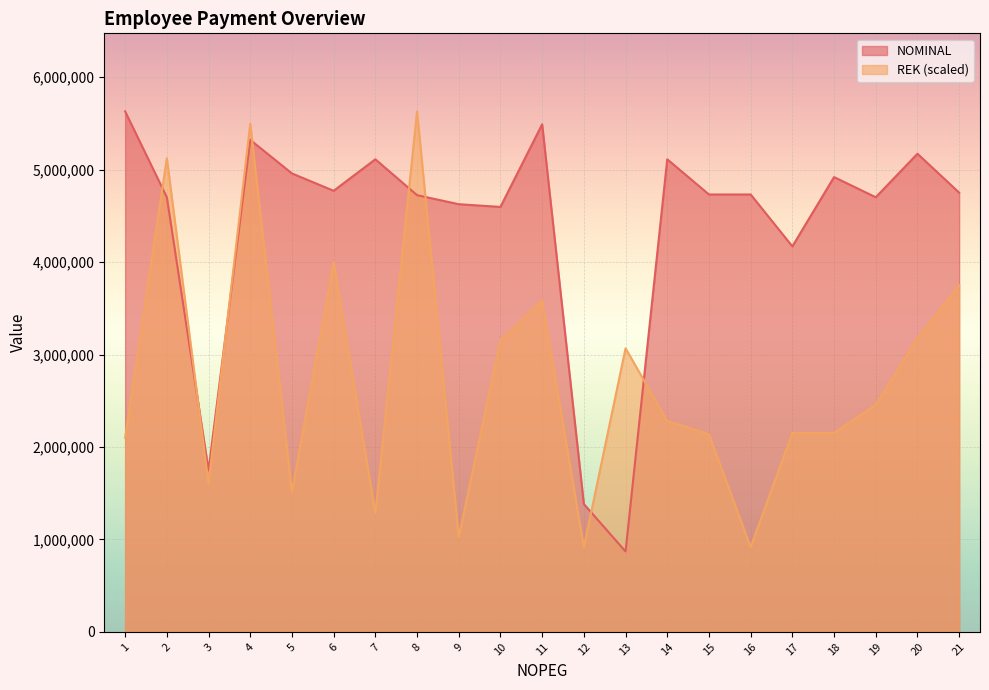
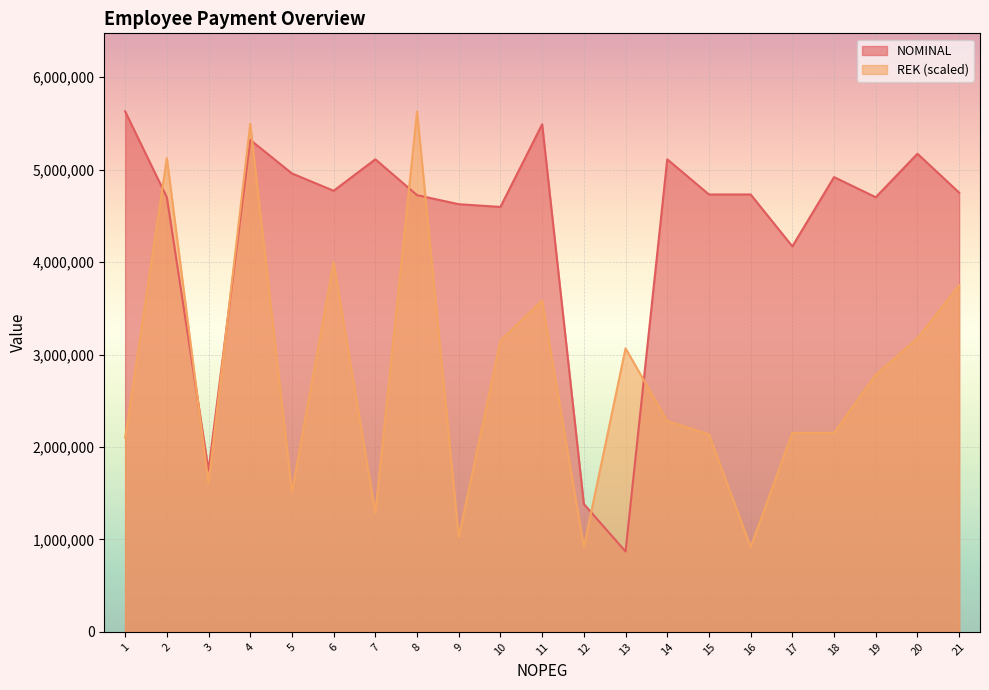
  {
    "NOMINAL": {
      "1": "5,600,000",
      "2": "4,700,000",
      "3": "1,700,000",
      "4": "5,300,000",
      "5": "5,000,000",
      "6": "4,800,000",
      "7": "5,100,000",
      "8": "4,700,000",
      "9": "4,600,000",
      "10": "4,600,000",
      "11": "5,500,000",
      "12": "1,400,000",
      "13": "900,000",
      "14": "5,100,000",
      "15": "4,700,000",
      "16": "4,700,000",
      "17": "4,200,000",
      "18": "4,900,000",
      "19": "4,700,000",
      "20": "5,200,000",
      "21": "4,800,000"
    },
    "REK (scaled)": {
      "1": "2,100,000",
      "2": "5,100,000",
      "3": "1,600,000",
      "4": "5,500,000",
      "5": "1,500,000",
      "6": "4,000,000",
      "7": "1,300,000",
      "8": "5,600,000",
      "9": "1,000,000",
      "10": "3,200,000",
      "11": "3,600,000",
      "12": "900,000",
      "13": "3,100,000",
      "14": "2,300,000",
      "15": "2,100,000",
      "16": "900,000",
      "17": "2,200,000",
      "18": "2,200,000",
-     "19": "2,500,000",
+     "19": "2,800,000",
      "20": "3,200,000",
      "21": "3,700,000"
    }
  }
